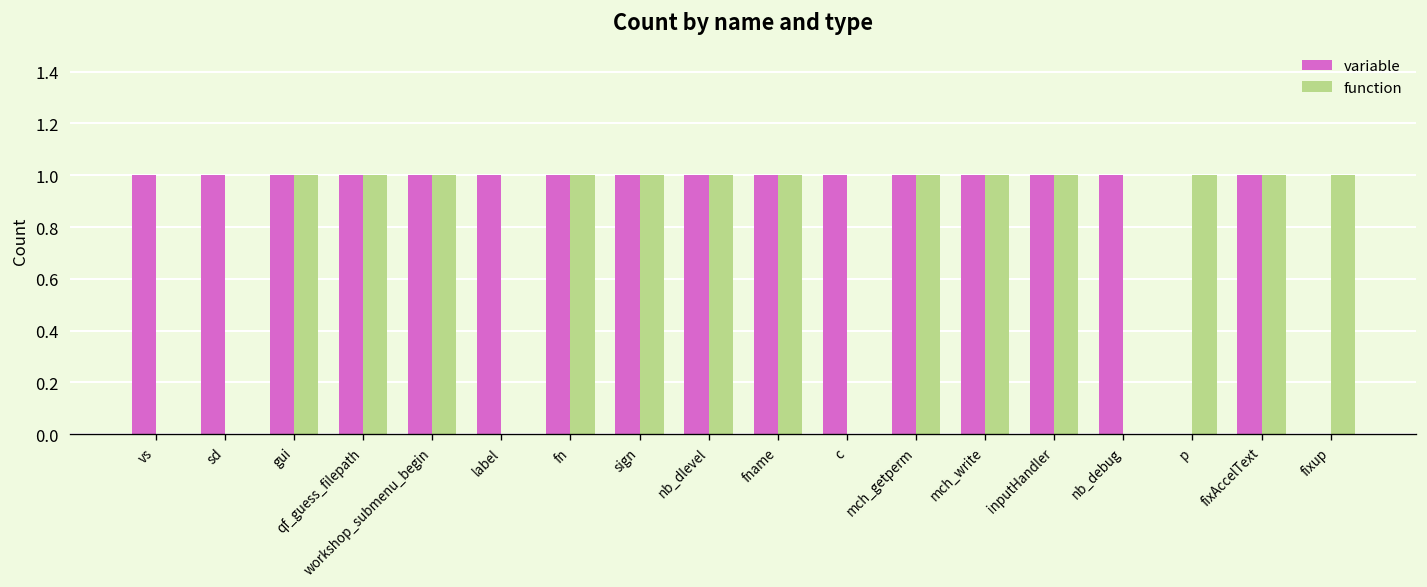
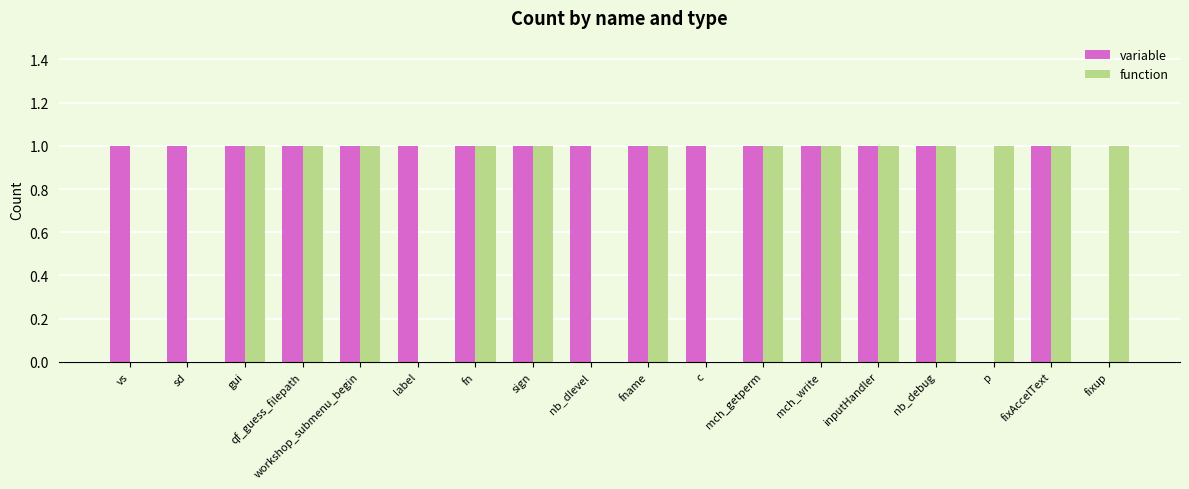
  {
    "variable": {
      "vs": 1,
      "sd": 1,
      "gui": 1,
      "qf_guess_filepath": 1,
      "workshop_submenu_begin": 1,
      "label": 1,
      "fn": 1,
      "sign": 1,
      "nb_dlevel": 1,
      "fname": 1,
      "c": 1,
      "mch_getperm": 1,
      "mch_write": 1,
      "inputHandler": 1,
      "nb_debug": 1,
      "p": 0,
      "fixAccelText": 1,
      "fixup": 0
    },
    "function": {
      "vs": 0,
      "sd": 0,
      "gui": 1,
      "qf_guess_filepath": 1,
      "workshop_submenu_begin": 1,
      "label": 0,
      "fn": 1,
      "sign": 1,
-     "nb_dlevel": 1,
+     "nb_dlevel": 0,
      "fname": 1,
      "c": 0,
      "mch_getperm": 1,
      "mch_write": 1,
      "inputHandler": 1,
-     "nb_debug": 0,
+     "nb_debug": 1,
      "p": 1,
      "fixAccelText": 1,
      "fixup": 1
    }
  }
